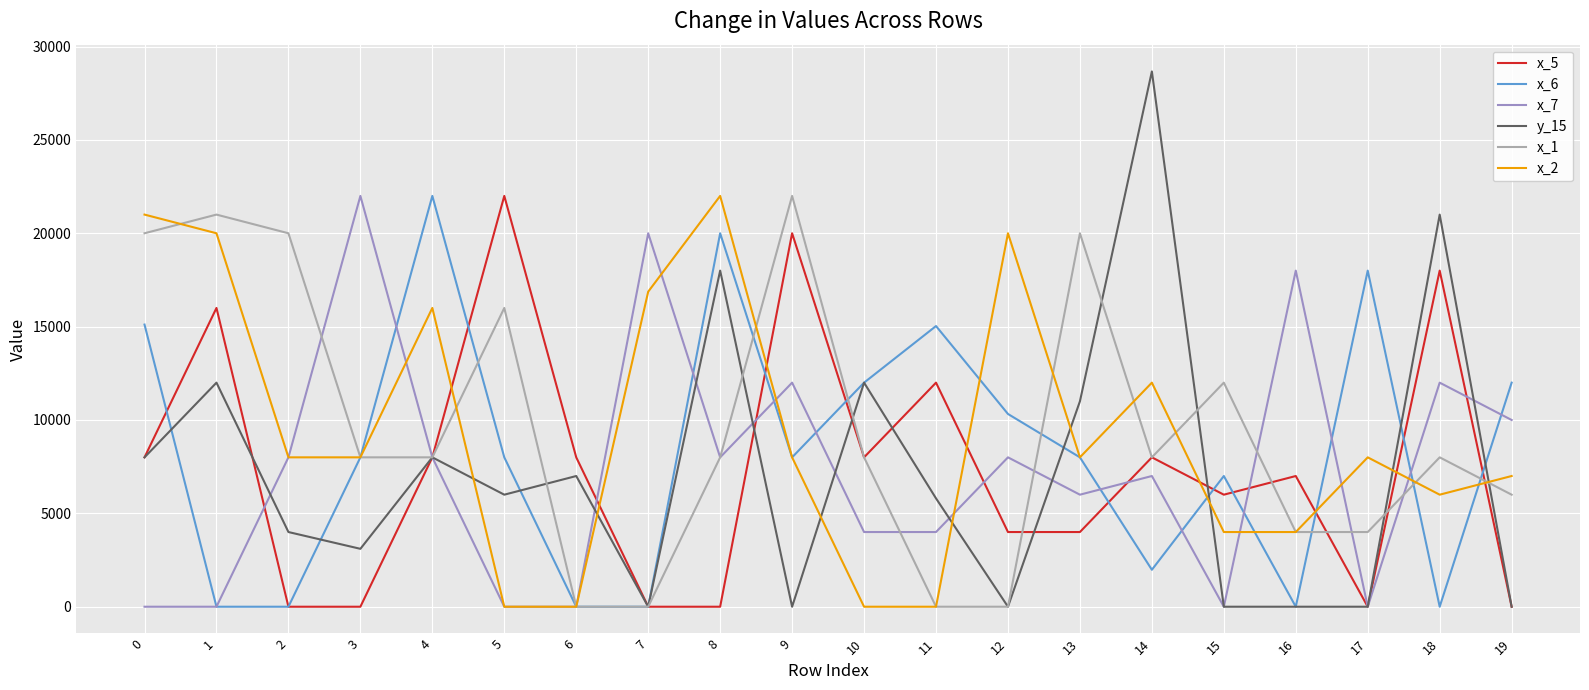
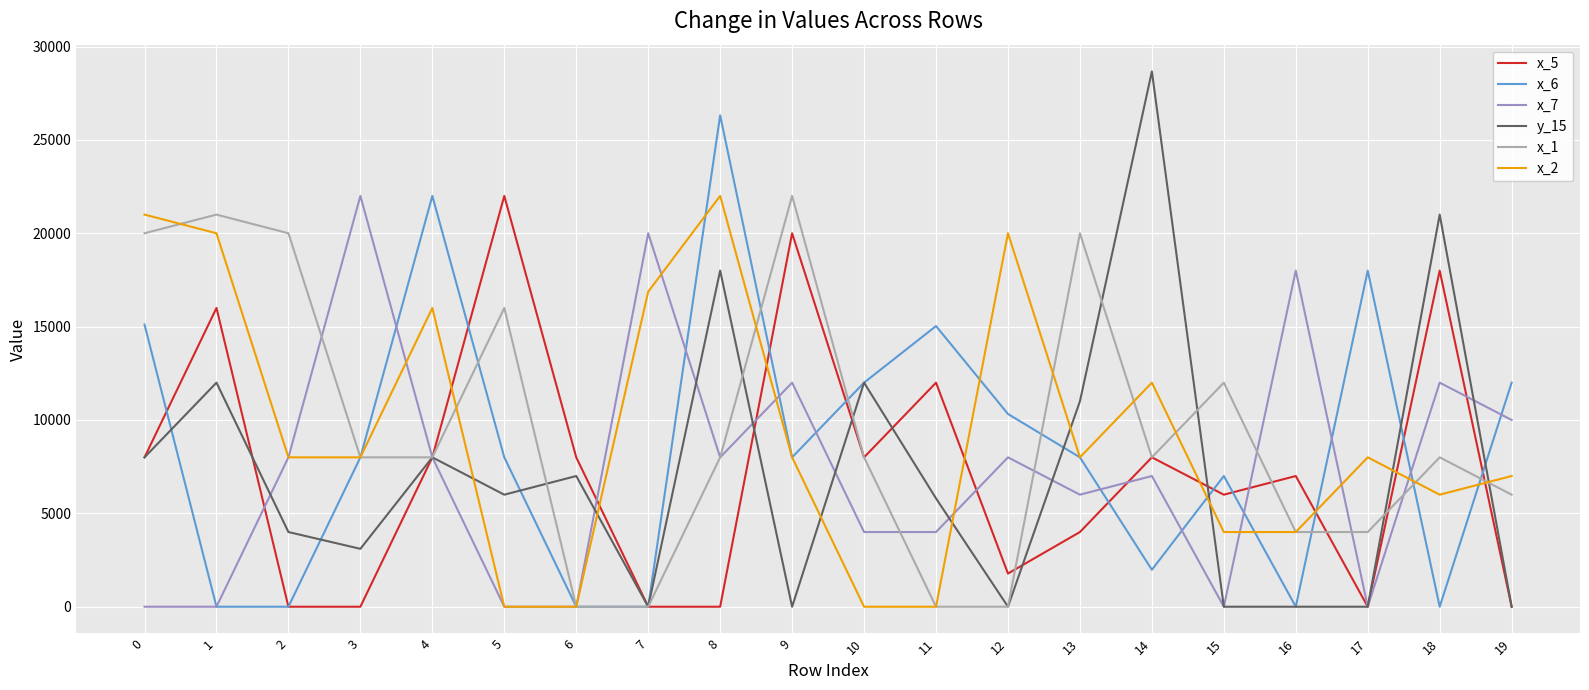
  {
    "x_5": {
      "1": 16000,
      "3": 0,
      "5": 22000,
      "6": 8000,
      "8": 0,
      "9": 20000,
      "11": 12000,
-     "12": 4000,
+     "12": 1800,
      "13": 4000,
      "15": 6000,
      "16": 7000,
      "18": 18000
    },
    "x_6": {
      "0": 15100,
      "4": 22000,
      "5": 8000,
-     "8": 20000,
+     "8": 26300,
      "11": 15000,
      "12": 10300,
      "14": 2000,
      "15": 7000,
      "17": 18000,
      "18": 0,
      "19": 12000
    },
    "y_15": {
      "1": 12000,
      "2": 4000,
      "3": 3100,
      "5": 6000,
      "6": 7000,
      "8": 18000,
      "9": 0,
      "11": 5800,
      "13": 11000,
      "14": 28700,
      "18": 21000
    },
    "x_2": {
      "0": 21000,
      "1": 20000,
      "4": 16000,
      "7": 16900,
      "8": 22000,
      "10": 0,
      "12": 20000,
      "14": 12000,
      "15": 4000,
      "17": 8000,
      "18": 6000,
      "19": 7000
    }
  }
